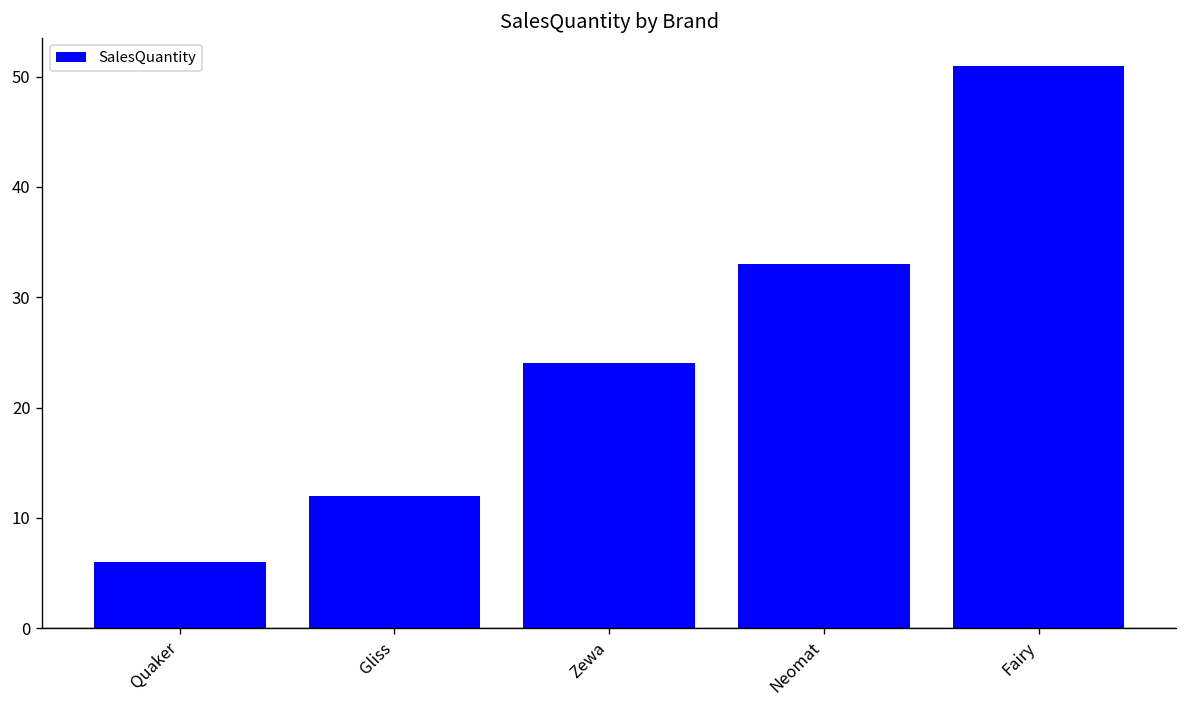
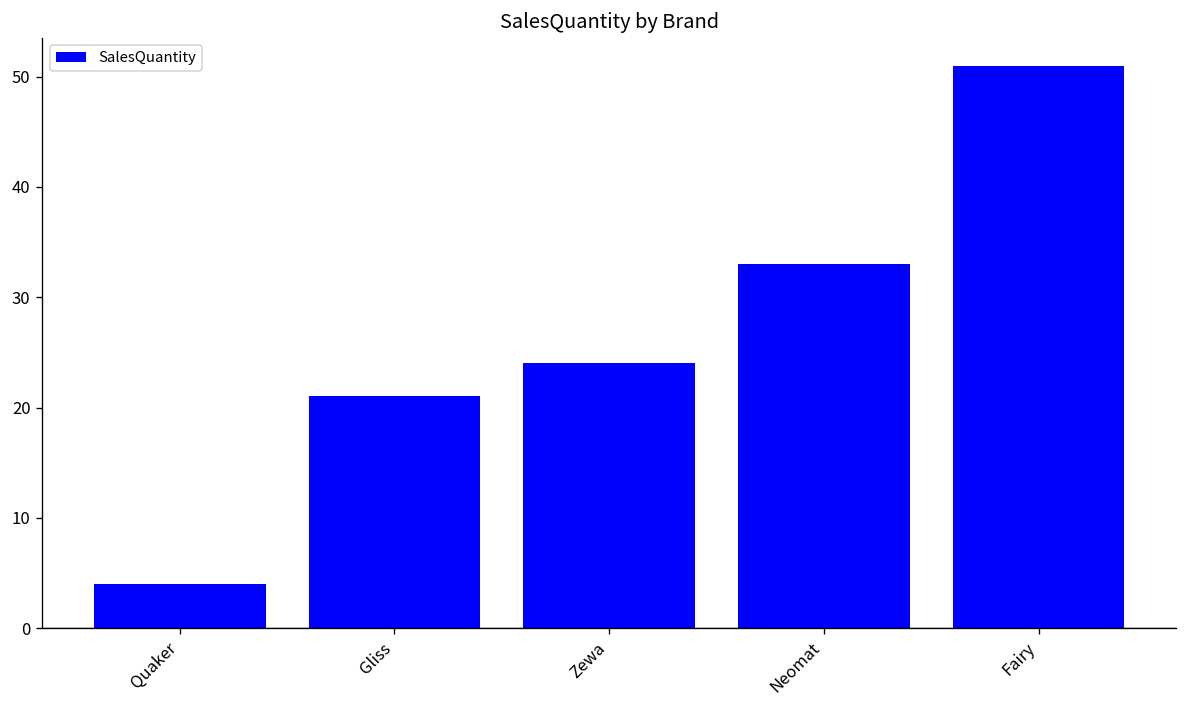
  {
-   "Quaker": 6,
-   "Gliss": 12,
+   "Quaker": 4,
+   "Gliss": 21,
    "Zewa": 24,
    "Neomat": 33,
    "Fairy": 51
  }
